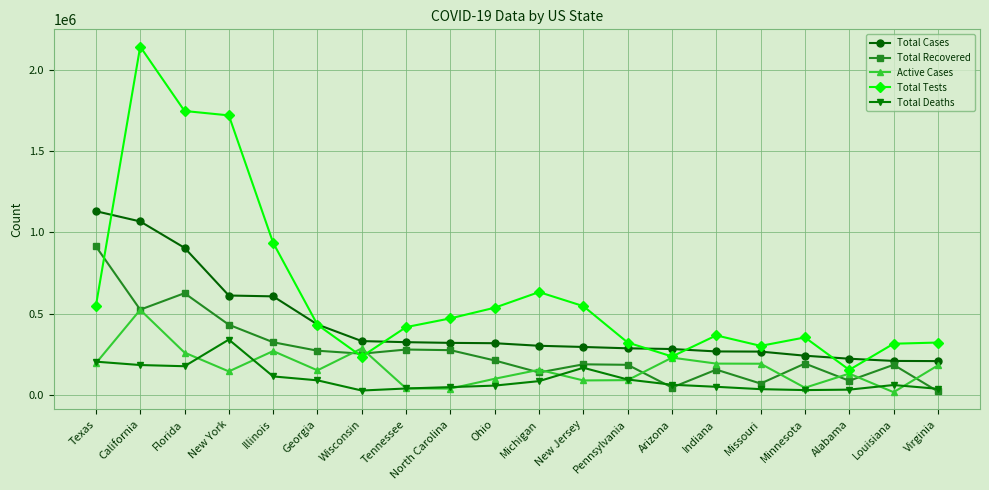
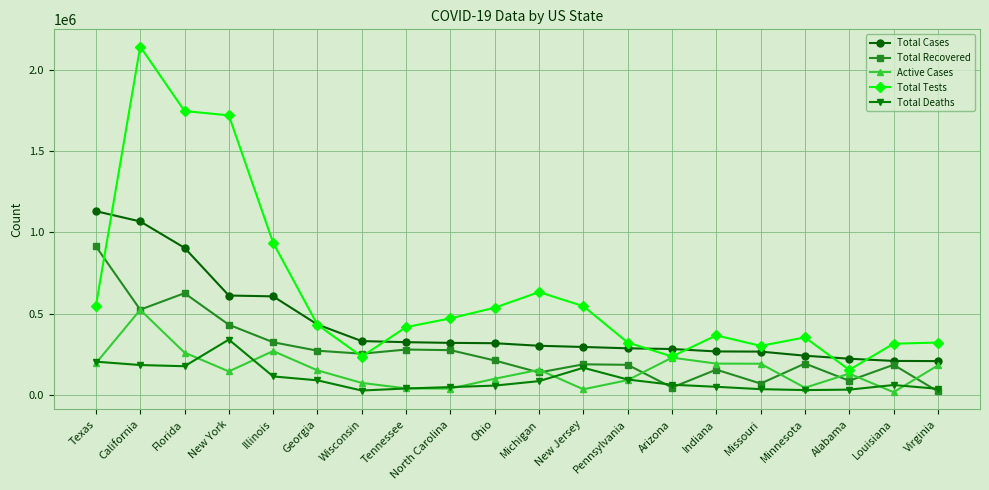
  {
    "Active Cases": {
      "Florida": 260000,
      "New York": 150000,
      "Illinois": 270000,
      "Georgia": 150000,
-     "Wisconsin": 290000,
+     "Wisconsin": 70000,
      "Ohio": 100000,
      "Michigan": 160000,
-     "New Jersey": 90000,
+     "New Jersey": 40000,
      "Indiana": 190000,
      "Missouri": 190000,
      "Alabama": 130000,
      "Louisiana": 20000,
      "Virginia": 180000
    },
    "Total Tests": {
      "Texas": 550000,
      "California": 2140000,
      "Florida": 1750000,
      "New York": 1720000,
      "Illinois": 940000,
      "Wisconsin": 240000,
      "Tennessee": 420000,
      "North Carolina": 470000,
      "Ohio": 540000,
      "Michigan": 630000,
      "New Jersey": 550000,
      "Pennsylvania": 320000,
      "Indiana": 370000,
      "Missouri": 300000,
      "Minnesota": 350000,
      "Alabama": 160000,
      "Louisiana": 320000,
      "Virginia": 320000
    }
  }
